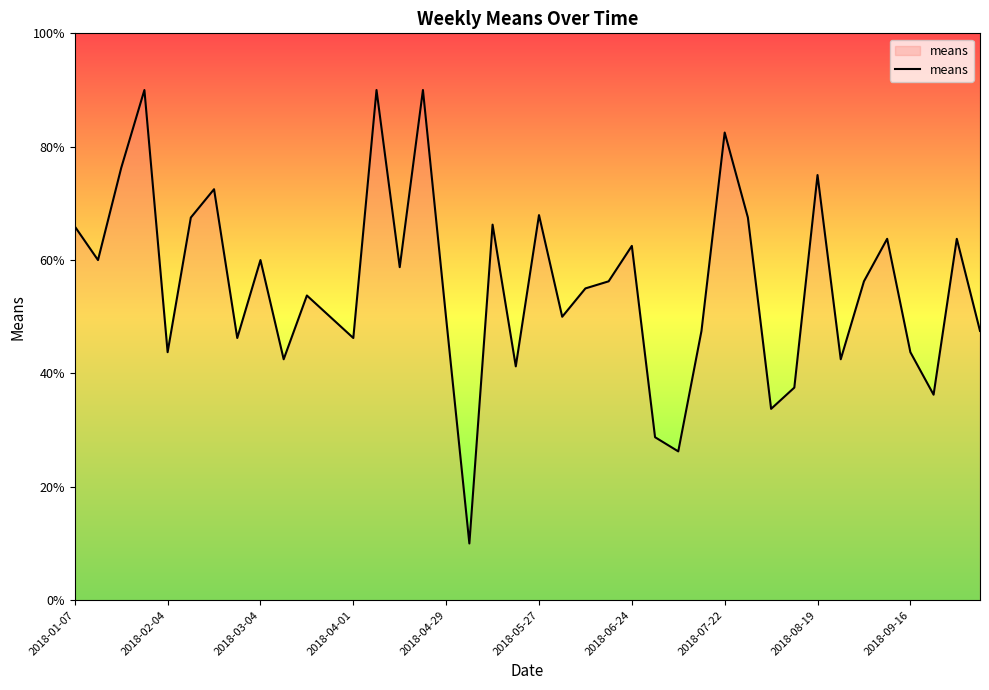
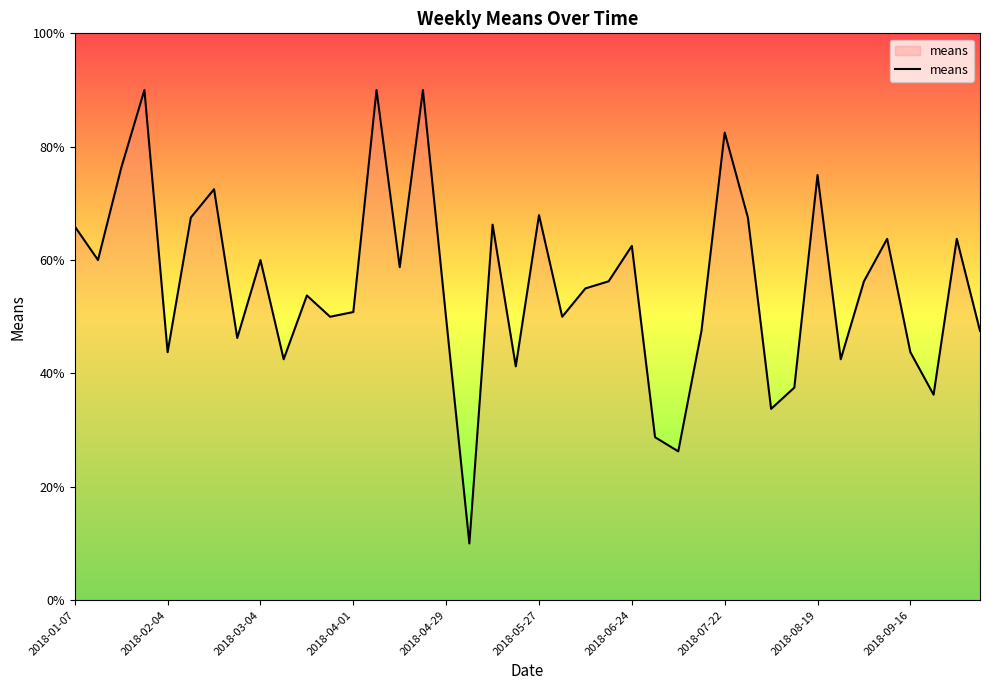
  {
    "2018-01-07": "66%",
    "2018-02-04": "44%",
    "2018-03-04": "60%",
-   "2018-04-01": "46%",
+   "2018-04-01": "51%",
    "2018-04-29": "50%",
    "2018-05-27": "68%",
    "2018-06-24": "63%",
    "2018-07-22": "82%",
    "2018-08-19": "75%",
    "2018-09-16": "44%"
  }
